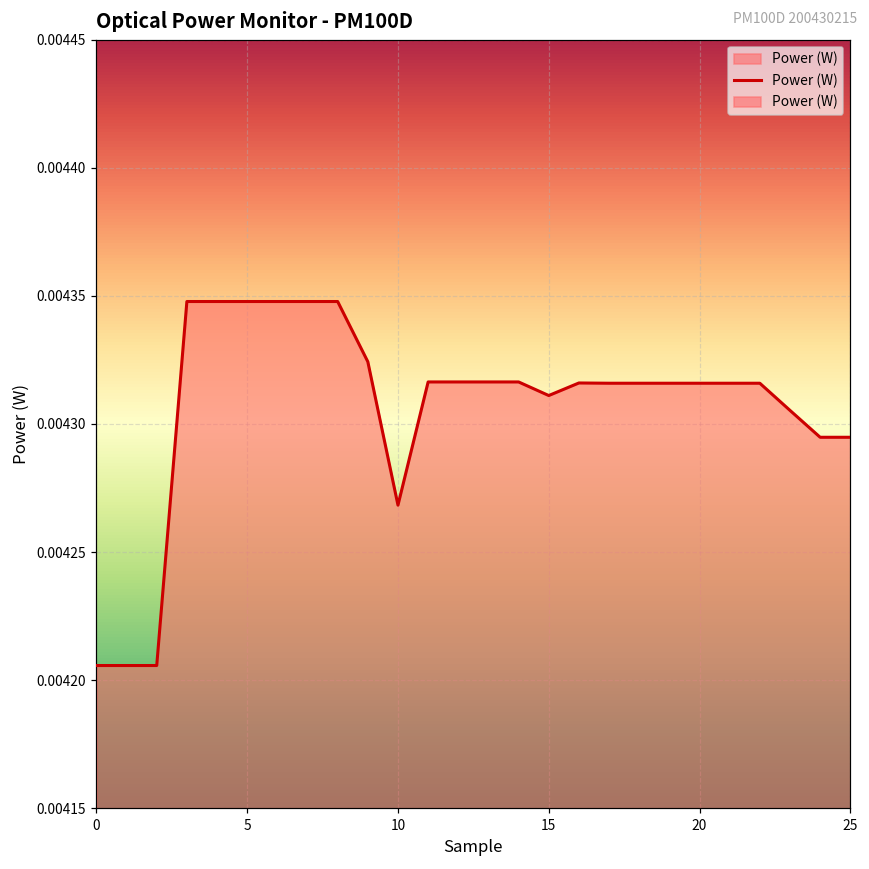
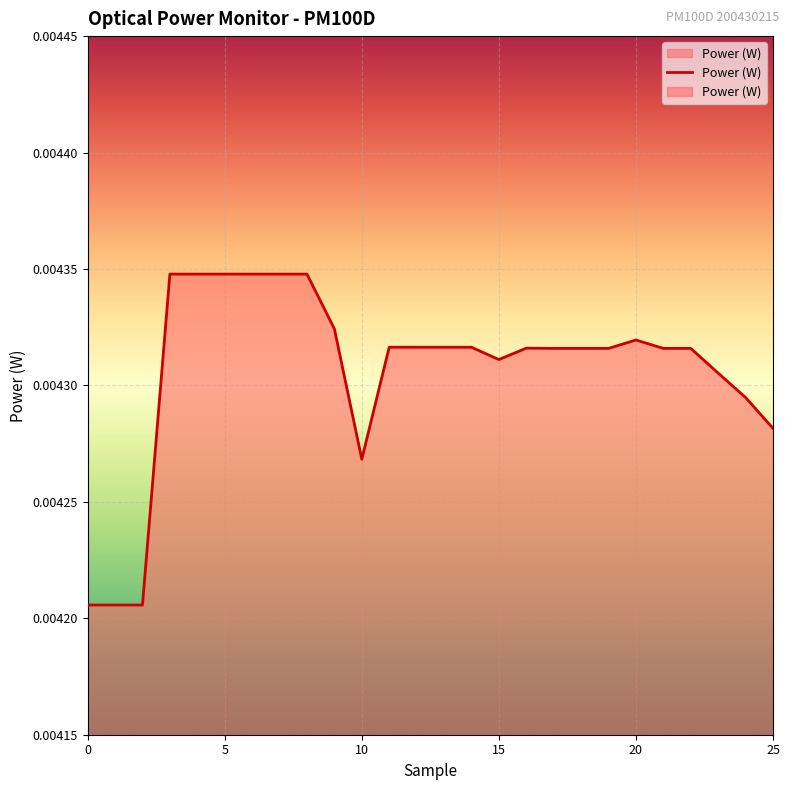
  {
    "0": 0.004206,
    "5": 0.004348,
    "10": 0.004268,
    "15": 0.004311,
-   "20": 0.004316,
-   "25": 0.004295
+   "20": 0.004320,
+   "25": 0.004282
  }
